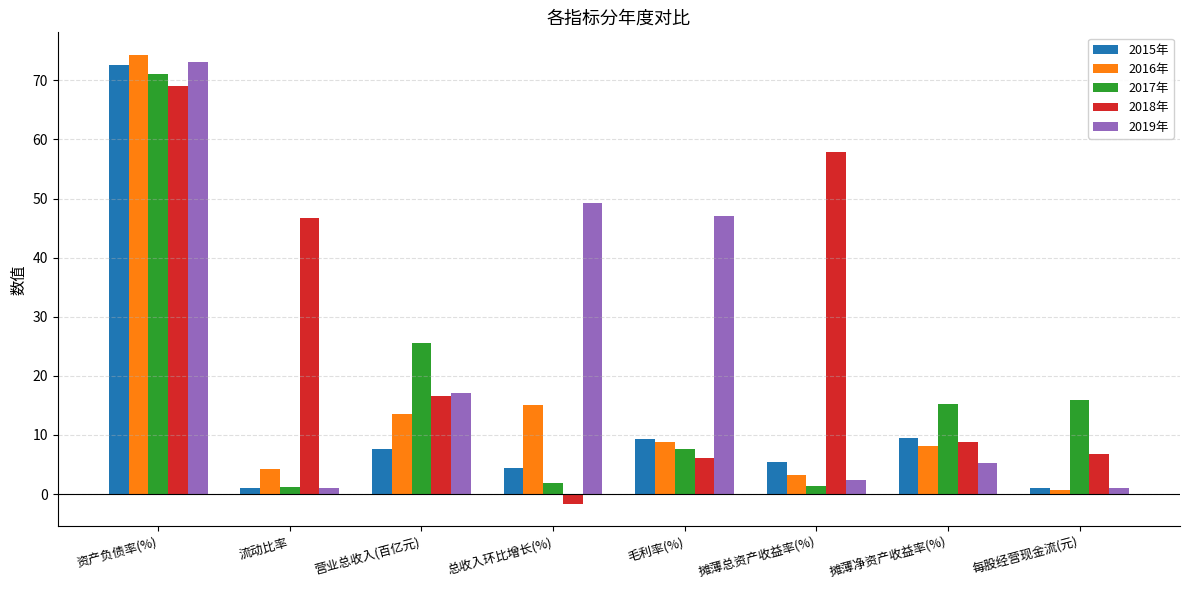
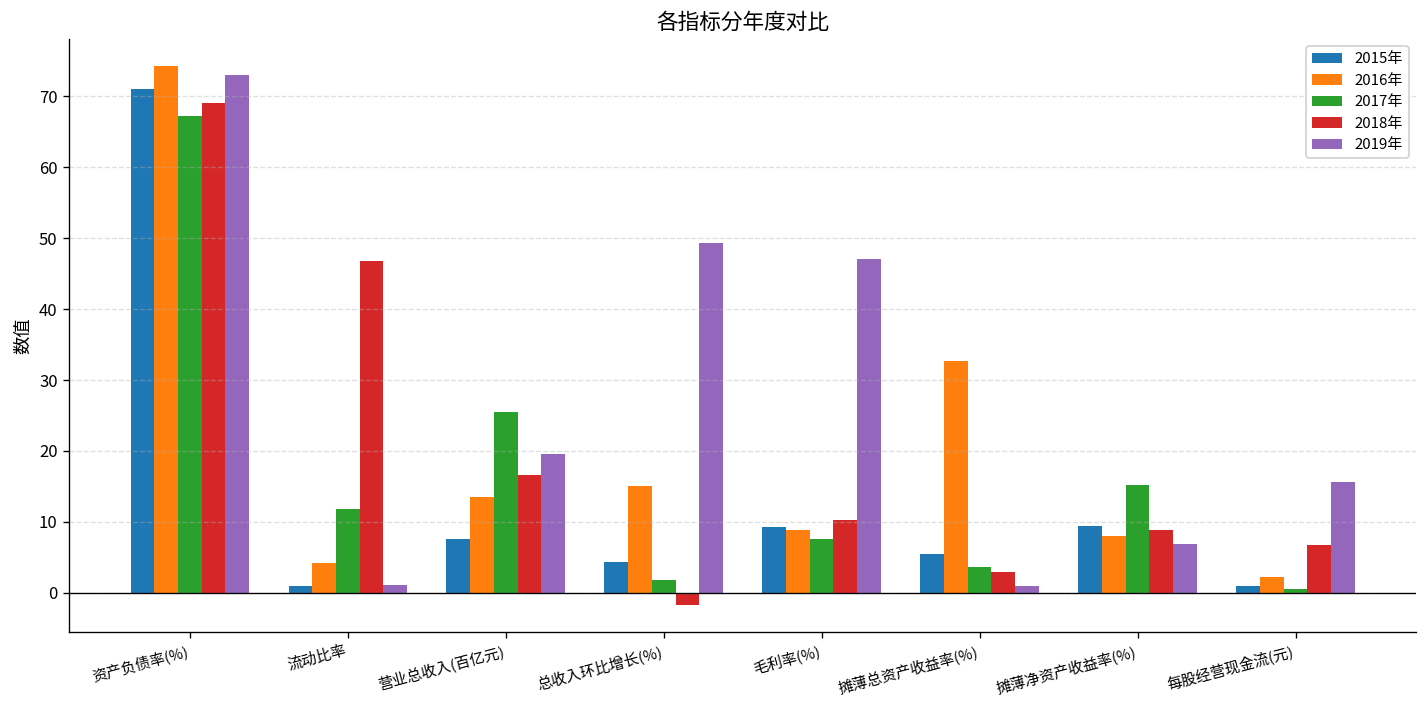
  {
    "2015年": {
-     "资产负债率(%)": 73,
+     "资产负债率(%)": 71,
      "流动比率": 1,
      "营业总收入(百亿元)": 8,
      "总收入环比增长(%)": 4,
      "毛利率(%)": 9,
      "摊薄总资产收益率(%)": 5,
      "摊薄净资产收益率(%)": 9,
      "每股经营现金流(元)": 1
    },
    "2016年": {
      "资产负债率(%)": 74,
      "流动比率": 4,
      "营业总收入(百亿元)": 14,
      "总收入环比增长(%)": 15,
      "毛利率(%)": 9,
-     "摊薄总资产收益率(%)": 3,
+     "摊薄总资产收益率(%)": 33,
      "摊薄净资产收益率(%)": 8,
-     "每股经营现金流(元)": 1
+     "每股经营现金流(元)": 2
    },
    "2017年": {
-     "资产负债率(%)": 71,
-     "流动比率": 1,
+     "资产负债率(%)": 67,
+     "流动比率": 12,
      "营业总收入(百亿元)": 26,
      "总收入环比增长(%)": 2,
      "毛利率(%)": 8,
-     "摊薄总资产收益率(%)": 1,
+     "摊薄总资产收益率(%)": 4,
      "摊薄净资产收益率(%)": 15,
-     "每股经营现金流(元)": 16
+     "每股经营现金流(元)": 1
    },
    "2018年": {
      "资产负债率(%)": 69,
      "流动比率": 47,
      "营业总收入(百亿元)": 17,
      "总收入环比增长(%)": -2,
-     "毛利率(%)": 6,
-     "摊薄总资产收益率(%)": 58,
+     "毛利率(%)": 10,
+     "摊薄总资产收益率(%)": 3,
      "摊薄净资产收益率(%)": 9,
      "每股经营现金流(元)": 7
    },
    "2019年": {
      "资产负债率(%)": 73,
      "流动比率": 1,
-     "营业总收入(百亿元)": 17,
+     "营业总收入(百亿元)": 20,
      "总收入环比增长(%)": 49,
      "毛利率(%)": 47,
-     "摊薄总资产收益率(%)": 2,
-     "摊薄净资产收益率(%)": 5,
-     "每股经营现金流(元)": 1
+     "摊薄总资产收益率(%)": 1,
+     "摊薄净资产收益率(%)": 7,
+     "每股经营现金流(元)": 16
    }
  }
